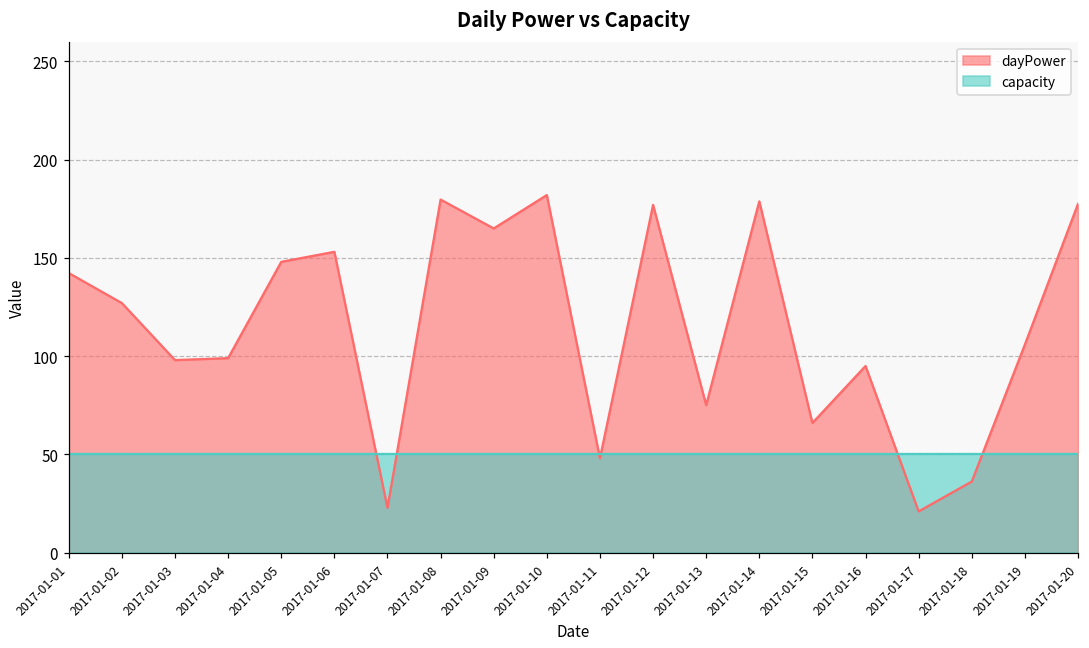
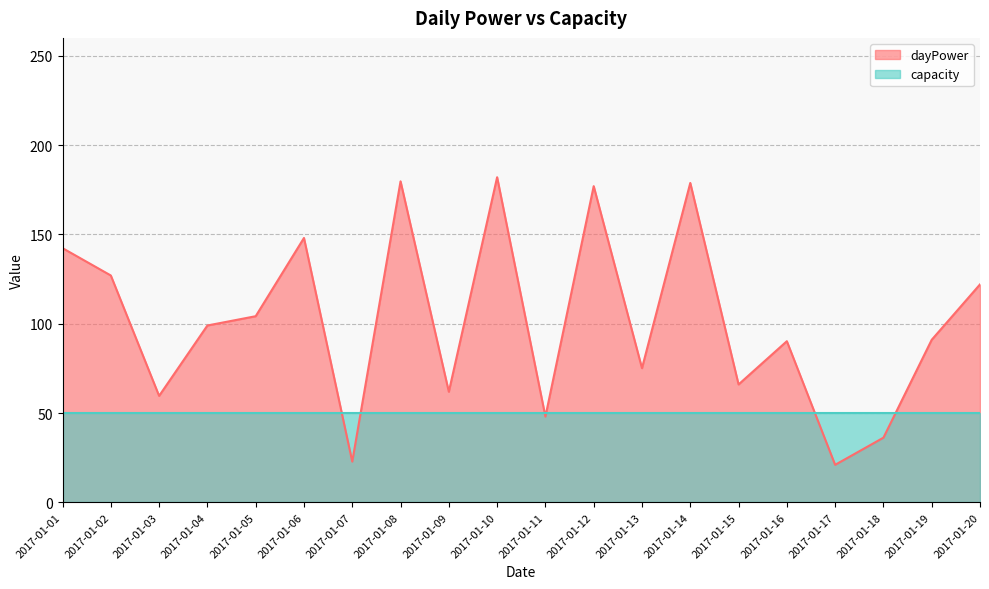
  {
    "dayPower": {
      "2017-01-01": 142,
      "2017-01-02": 127,
-     "2017-01-03": 98,
+     "2017-01-03": 60,
      "2017-01-04": 99,
-     "2017-01-05": 148,
-     "2017-01-06": 153,
+     "2017-01-05": 104,
+     "2017-01-06": 148,
      "2017-01-07": 23,
      "2017-01-08": 180,
-     "2017-01-09": 165,
+     "2017-01-09": 62,
      "2017-01-10": 182,
      "2017-01-11": 48,
      "2017-01-12": 177,
      "2017-01-13": 75,
      "2017-01-14": 179,
      "2017-01-15": 66,
-     "2017-01-16": 95,
+     "2017-01-16": 90,
      "2017-01-17": 21,
      "2017-01-18": 36,
-     "2017-01-19": 106,
-     "2017-01-20": 178
+     "2017-01-19": 91,
+     "2017-01-20": 122
    },
    "capacity": {
      "2017-01-01": 50,
      "2017-01-02": 50,
      "2017-01-03": 50,
      "2017-01-04": 50,
      "2017-01-05": 50,
      "2017-01-06": 50,
      "2017-01-07": 50,
      "2017-01-08": 50,
      "2017-01-09": 50,
      "2017-01-10": 50,
      "2017-01-11": 50,
      "2017-01-12": 50,
      "2017-01-13": 50,
      "2017-01-14": 50,
      "2017-01-15": 50,
      "2017-01-16": 50,
      "2017-01-17": 50,
      "2017-01-18": 50,
      "2017-01-19": 50,
      "2017-01-20": 50
    }
  }
